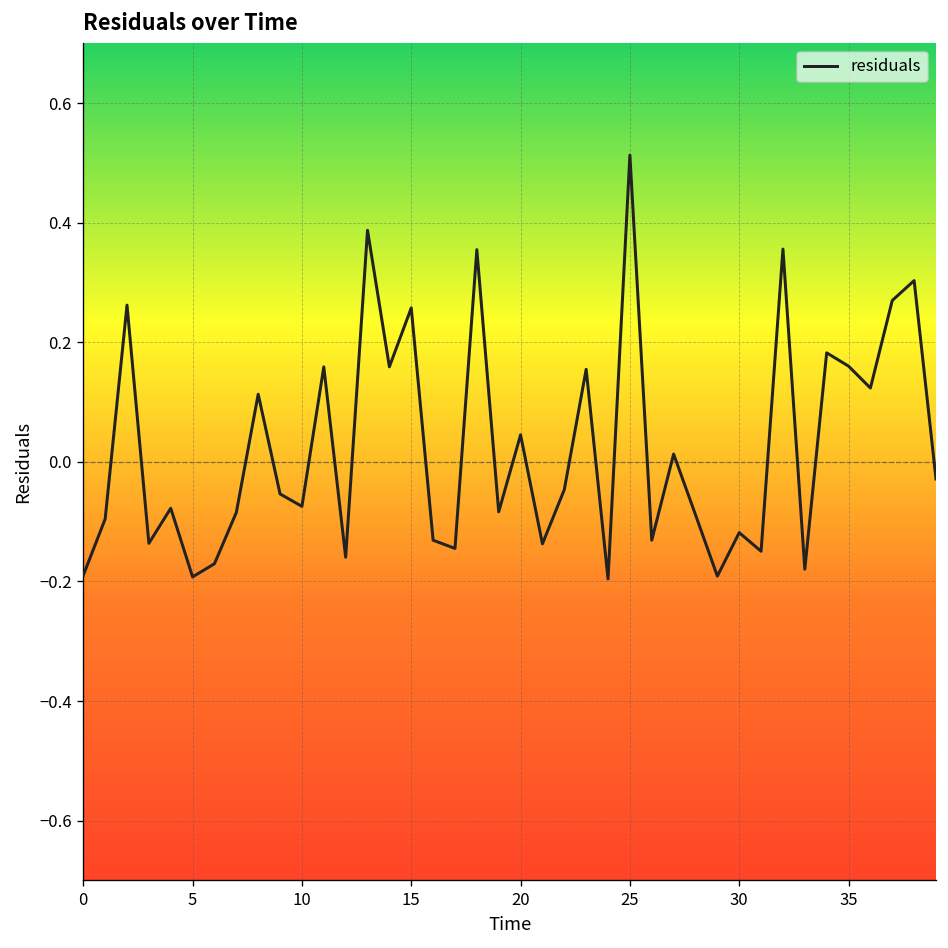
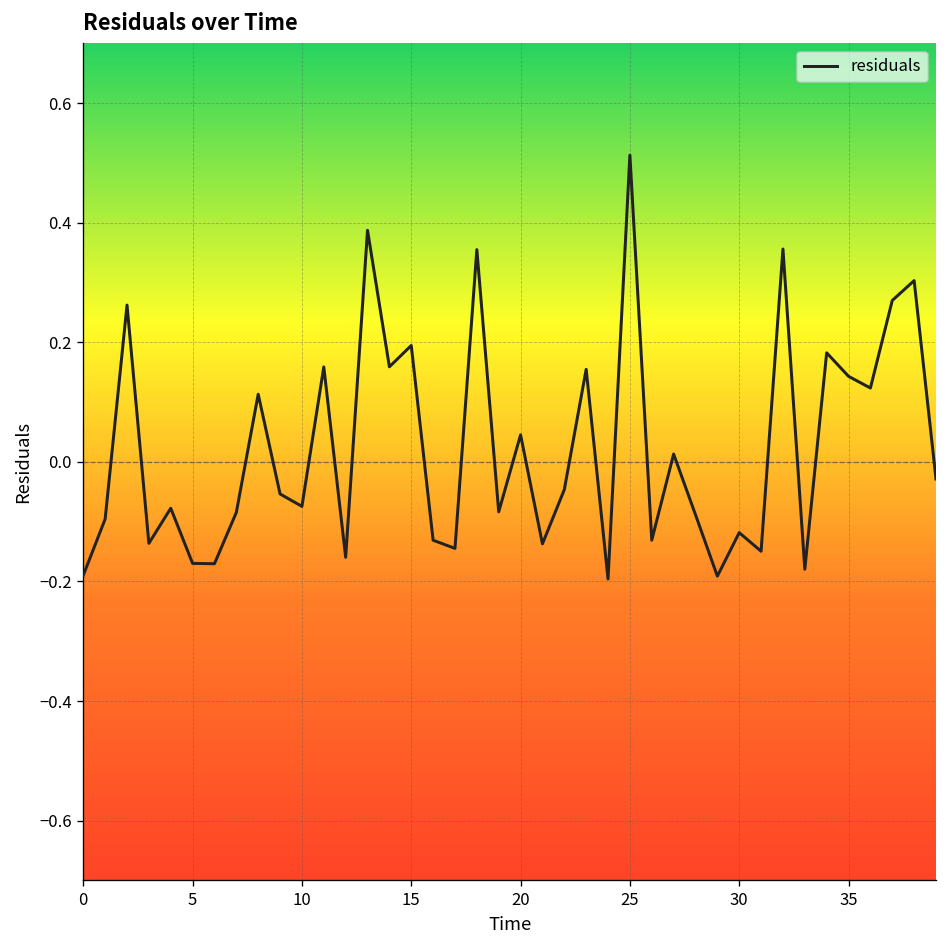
  {
    "0": -0.19,
-   "5": -0.19,
+   "5": -0.17,
    "10": -0.07,
-   "15": 0.26,
+   "15": 0.19,
    "20": 0.05,
    "25": 0.51,
    "30": -0.12,
-   "35": 0.16
+   "35": 0.14
  }
